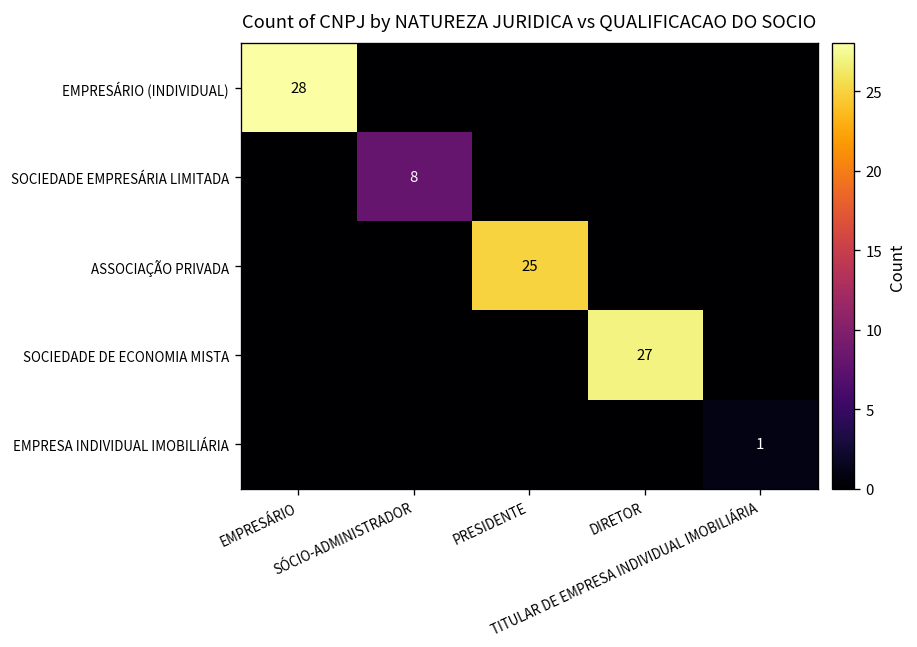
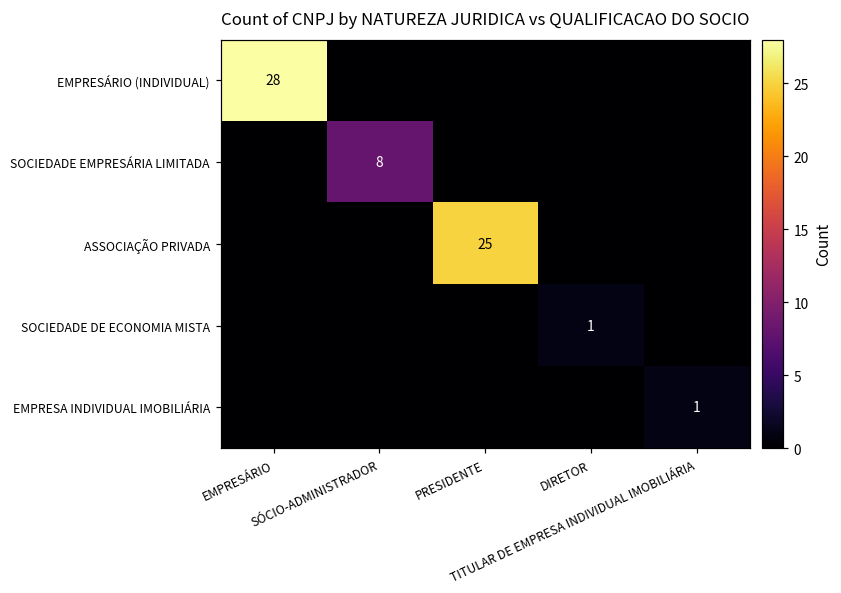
  {
    "EMPRESÁRIO (INDIVIDUAL)": {
      "EMPRESÁRIO": 28
    },
    "SOCIEDADE EMPRESÁRIA LIMITADA": {
      "SÓCIO-ADMINISTRADOR": 8
    },
    "ASSOCIAÇÃO PRIVADA": {
      "PRESIDENTE": 25
    },
    "SOCIEDADE DE ECONOMIA MISTA": {
-     "DIRETOR": 27
+     "DIRETOR": 1
    },
    "EMPRESA INDIVIDUAL IMOBILIÁRIA": {
      "TITULAR DE EMPRESA INDIVIDUAL IMOBILIÁRIA": 1
    }
  }
